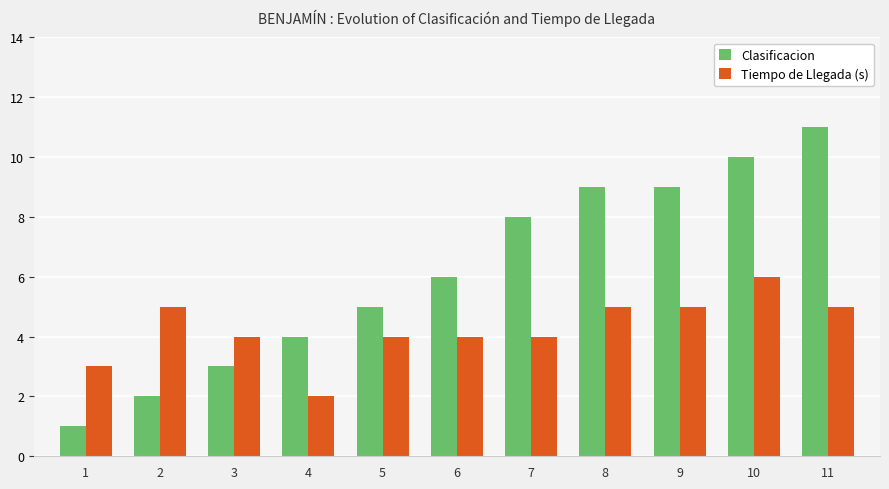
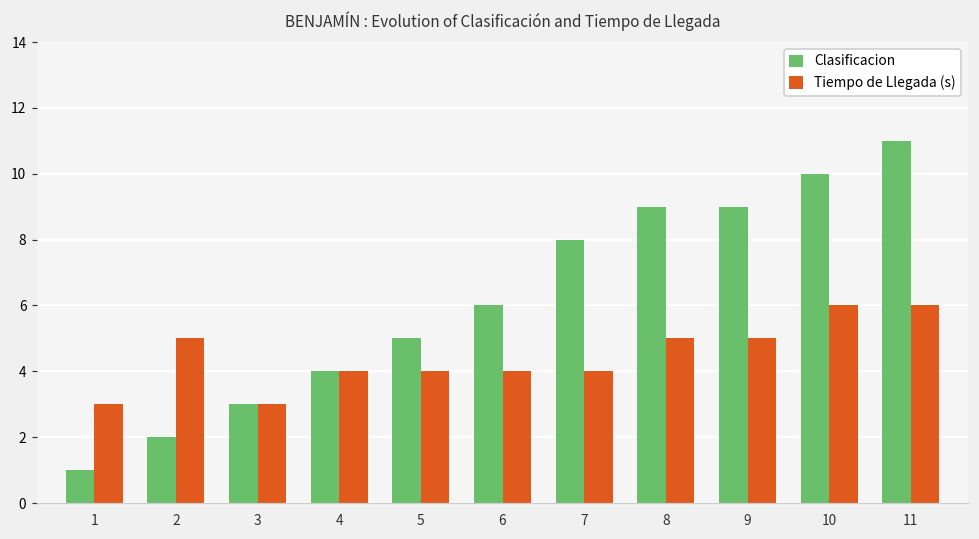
  {
    "Clasificacion": {
      "1": 1,
      "2": 2,
      "3": 3,
      "4": 4,
      "5": 5,
      "6": 6,
      "7": 8,
      "8": 9,
      "9": 9,
      "10": 10,
      "11": 11
    },
    "Tiempo de Llegada (s)": {
      "1": 3,
      "2": 5,
-     "3": 4,
-     "4": 2,
+     "3": 3,
+     "4": 4,
      "5": 4,
      "6": 4,
      "7": 4,
      "8": 5,
      "9": 5,
      "10": 6,
-     "11": 5
+     "11": 6
    }
  }
